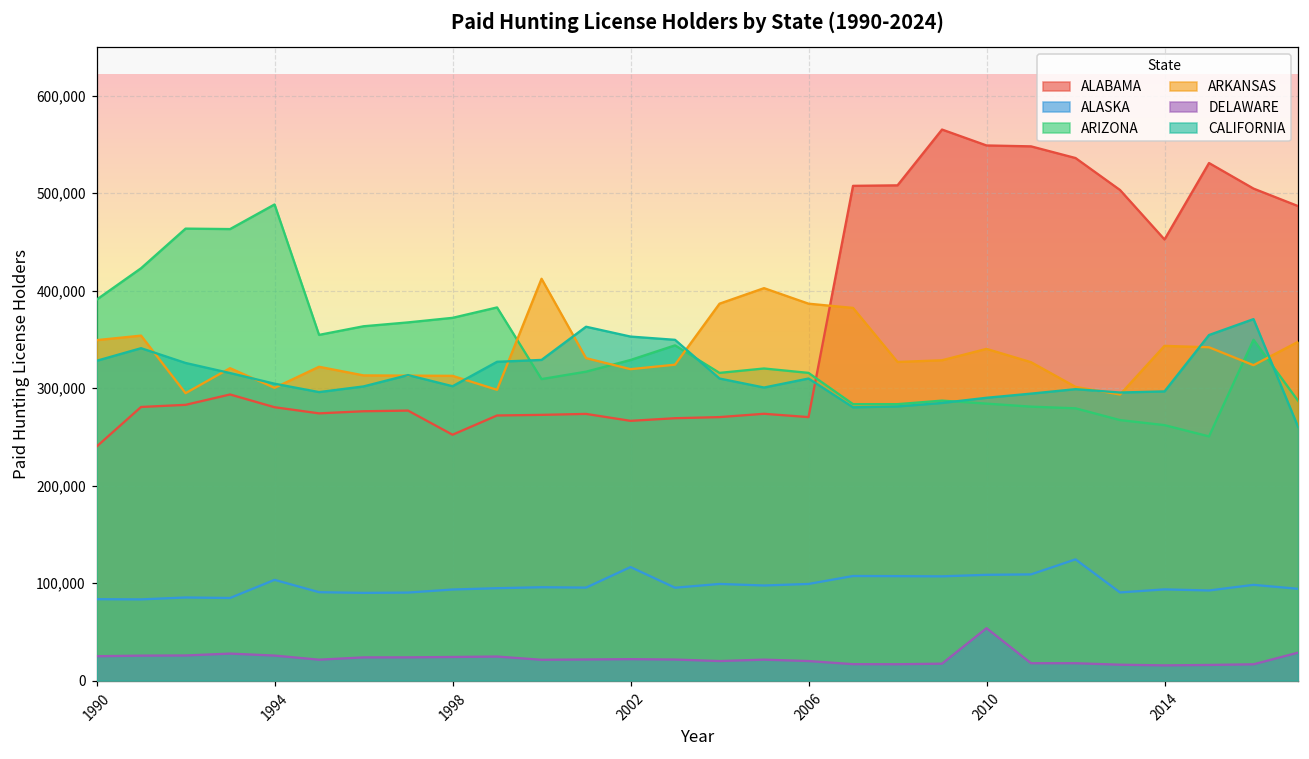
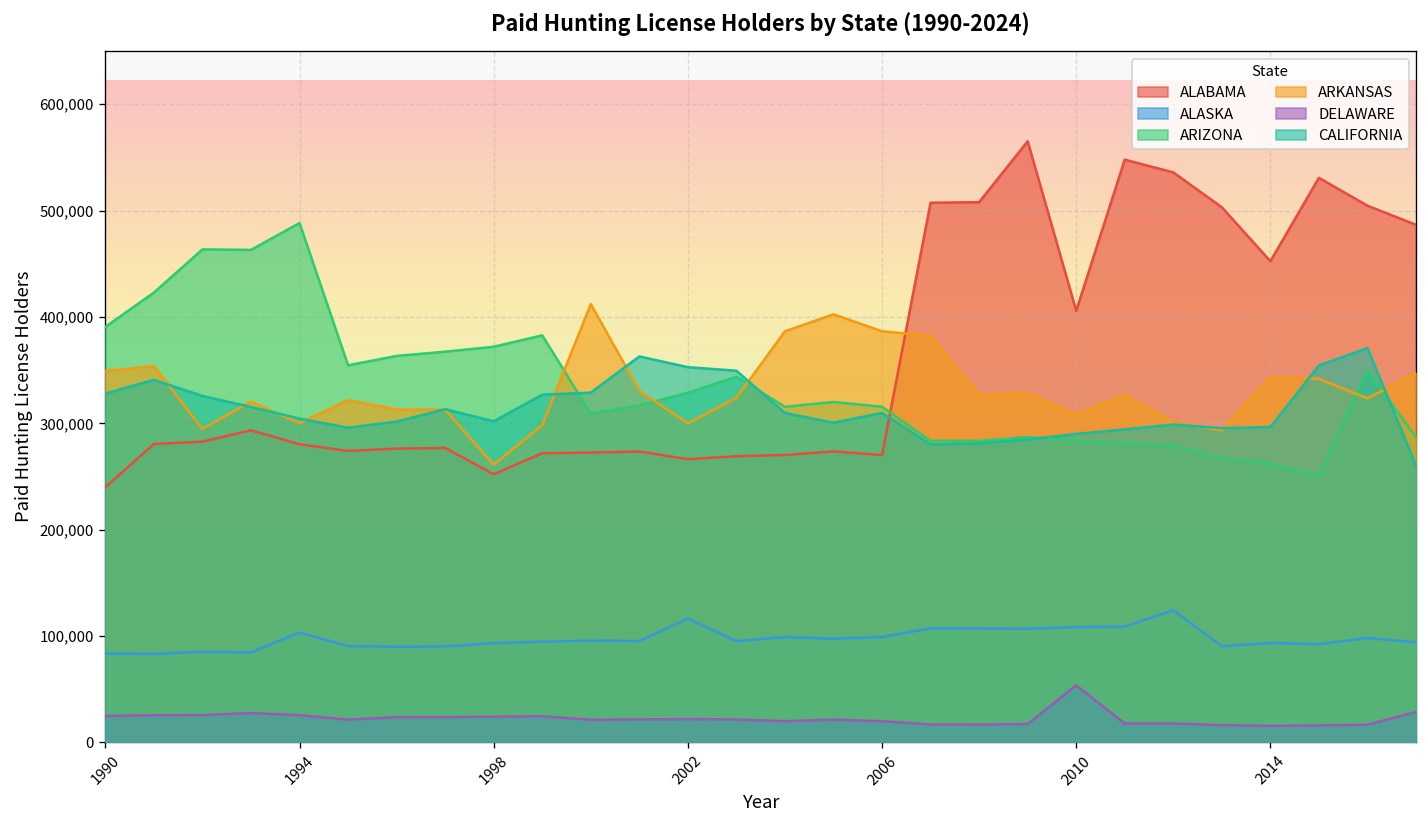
  {
    "ALABAMA": {
      "1990": "240,000",
      "1994": "280,000",
      "1998": "250,000",
      "2002": "270,000",
      "2006": "270,000",
-     "2010": "550,000",
+     "2010": "410,000",
      "2014": "450,000"
    },
    "ALASKA": {
      "1990": "80,000",
      "1994": "100,000",
      "1998": "90,000",
      "2002": "120,000",
      "2006": "100,000",
      "2010": "110,000",
      "2014": "90,000"
    },
    "ARKANSAS": {
      "1990": "350,000",
      "1994": "300,000",
-     "1998": "310,000",
-     "2002": "320,000",
+     "1998": "260,000",
+     "2002": "300,000",
      "2006": "390,000",
-     "2010": "340,000",
+     "2010": "310,000",
      "2014": "340,000"
    },
    "DELAWARE": {
      "1990": "30,000",
      "1994": "30,000",
      "1998": "20,000",
      "2002": "20,000",
      "2006": "20,000",
      "2010": "50,000",
      "2014": "20,000"
    }
  }
